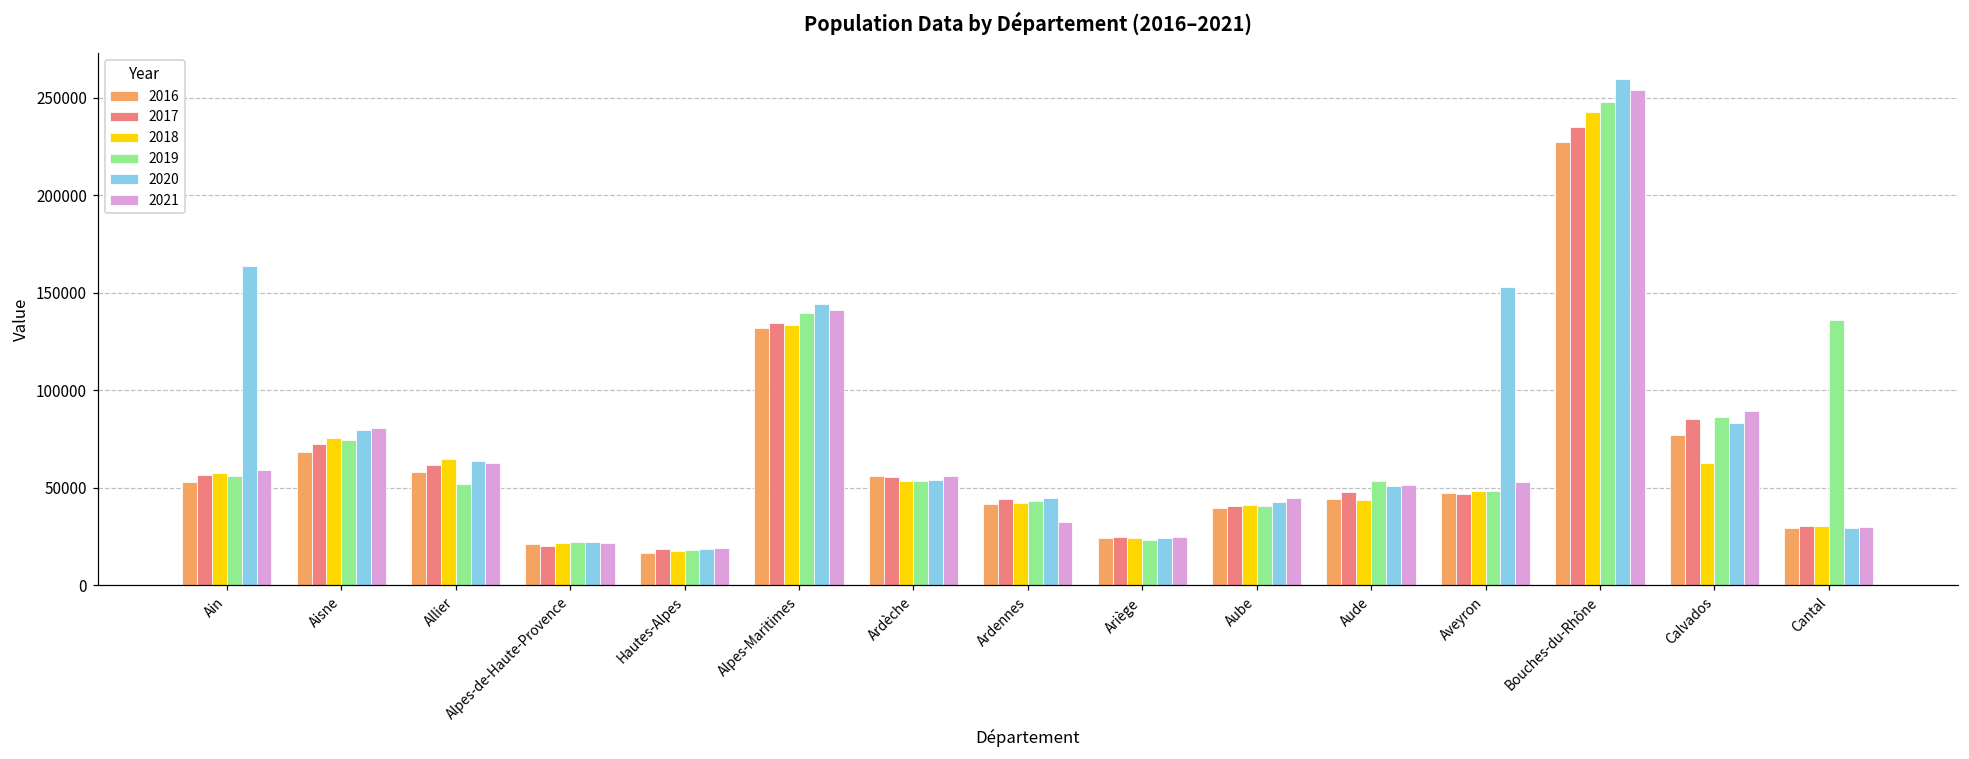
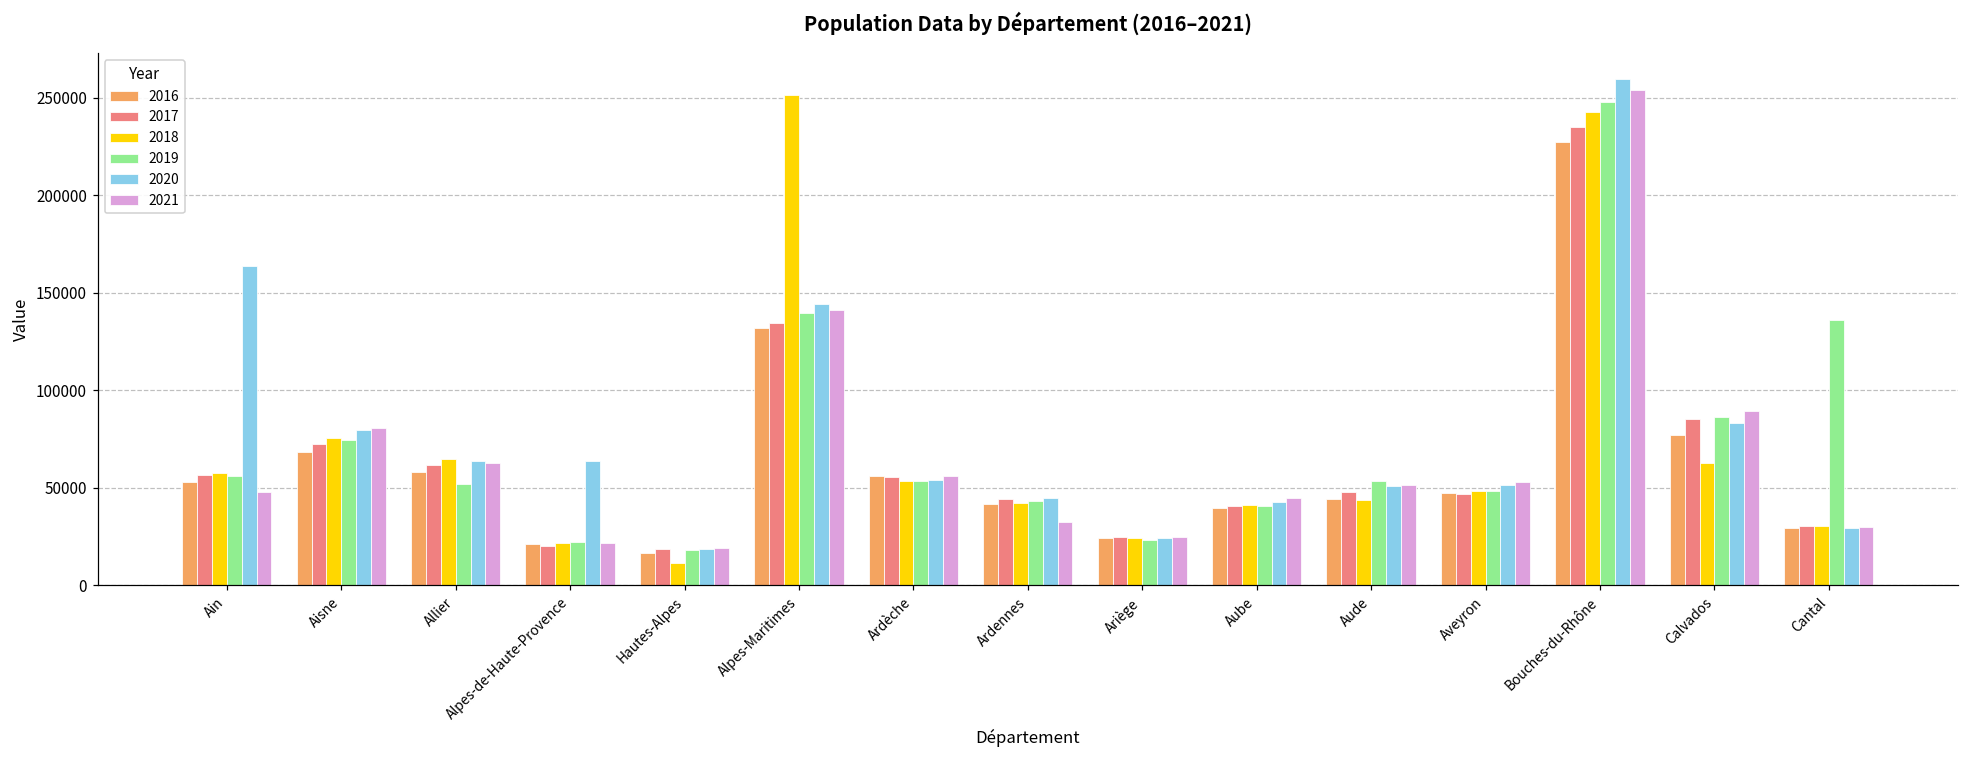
  {
    "2018": {
      "Ain": 57000,
      "Aisne": 76000,
      "Allier": 65000,
      "Alpes-de-Haute-Provence": 21000,
-     "Hautes-Alpes": 18000,
-     "Alpes-Maritimes": 133000,
+     "Hautes-Alpes": 11000,
+     "Alpes-Maritimes": 252000,
      "Ardèche": 54000,
      "Ardennes": 42000,
      "Ariège": 24000,
      "Aube": 41000,
      "Aude": 44000,
      "Aveyron": 48000,
      "Bouches-du-Rhône": 243000,
      "Calvados": 63000,
      "Cantal": 30000
    },
    "2019": {
      "Ain": 56000,
      "Aisne": 75000,
      "Allier": 52000,
      "Alpes-de-Haute-Provence": 22000,
      "Hautes-Alpes": 18000,
      "Alpes-Maritimes": 140000,
      "Ardèche": 54000,
      "Ardennes": 43000,
      "Ariège": 23000,
      "Aube": 41000,
      "Aude": 53000,
      "Aveyron": 48000,
      "Bouches-du-Rhône": 248000,
      "Calvados": 86000,
      "Cantal": 136000
    },
    "2020": {
      "Ain": 164000,
      "Aisne": 79000,
      "Allier": 64000,
-     "Alpes-de-Haute-Provence": 22000,
+     "Alpes-de-Haute-Provence": 64000,
      "Hautes-Alpes": 19000,
      "Alpes-Maritimes": 144000,
      "Ardèche": 54000,
      "Ardennes": 45000,
      "Ariège": 24000,
      "Aube": 43000,
      "Aude": 51000,
-     "Aveyron": 153000,
+     "Aveyron": 51000,
      "Bouches-du-Rhône": 260000,
      "Calvados": 83000,
      "Cantal": 29000
    },
    "2021": {
-     "Ain": 59000,
+     "Ain": 48000,
      "Aisne": 80000,
      "Allier": 62000,
      "Alpes-de-Haute-Provence": 22000,
      "Hautes-Alpes": 19000,
      "Alpes-Maritimes": 141000,
      "Ardèche": 56000,
      "Ardennes": 32000,
      "Ariège": 25000,
      "Aube": 45000,
      "Aude": 52000,
      "Aveyron": 53000,
      "Bouches-du-Rhône": 254000,
      "Calvados": 89000,
      "Cantal": 30000
    }
  }
